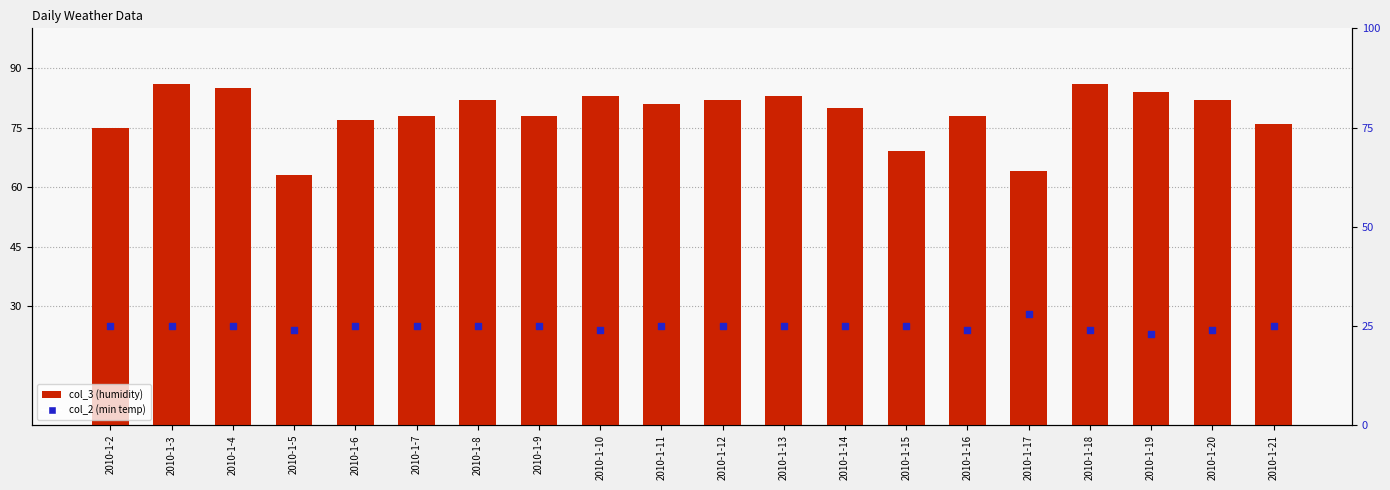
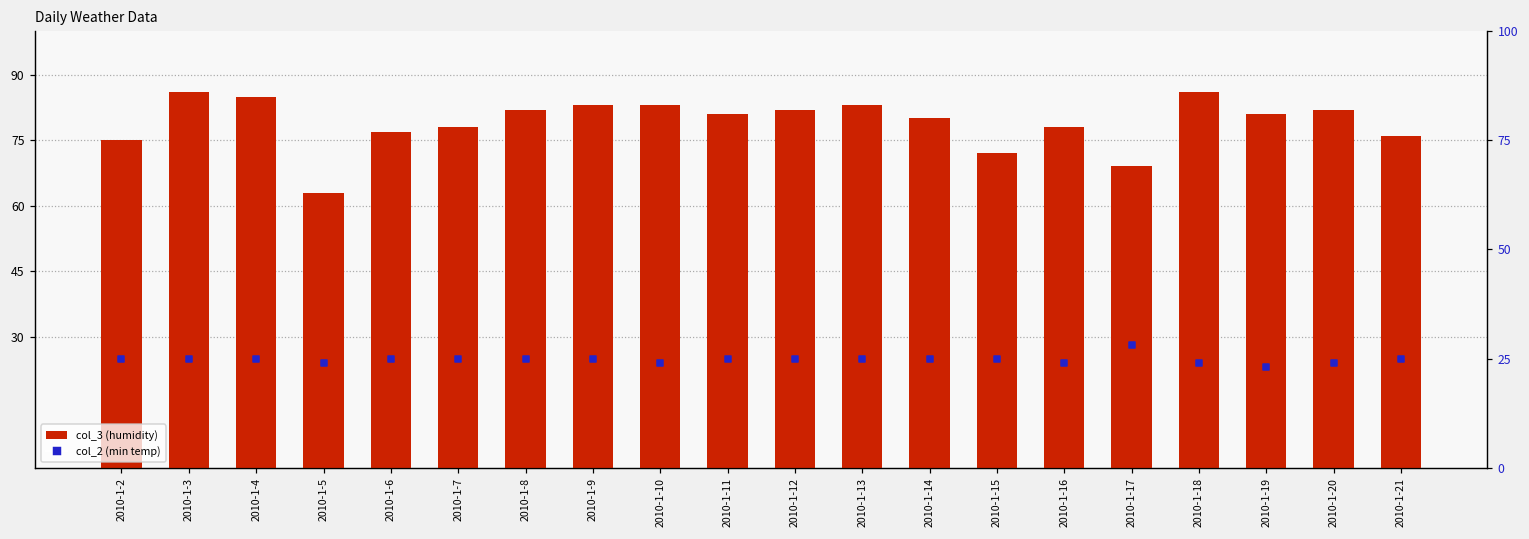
  {
    "col_3 (humidity)": {
      "2010-1-2": 75,
      "2010-1-3": 86,
      "2010-1-4": 85,
      "2010-1-5": 63,
      "2010-1-6": 77,
      "2010-1-7": 78,
      "2010-1-8": 82,
-     "2010-1-9": 78,
+     "2010-1-9": 83,
      "2010-1-10": 83,
      "2010-1-11": 81,
      "2010-1-12": 82,
      "2010-1-13": 83,
      "2010-1-14": 80,
-     "2010-1-15": 69,
+     "2010-1-15": 72,
      "2010-1-16": 78,
-     "2010-1-17": 64,
+     "2010-1-17": 69,
      "2010-1-18": 86,
-     "2010-1-19": 84,
+     "2010-1-19": 81,
      "2010-1-20": 82,
      "2010-1-21": 76
    }
  }
